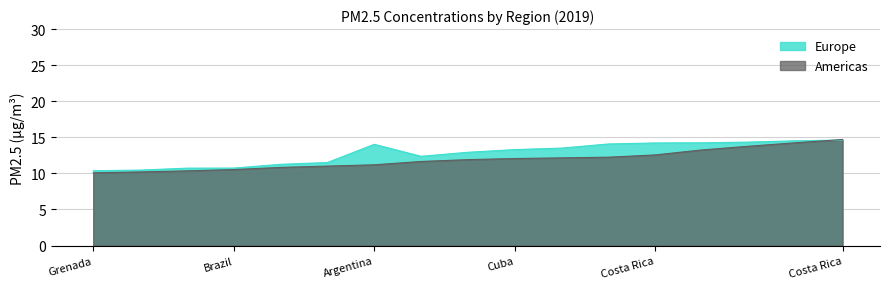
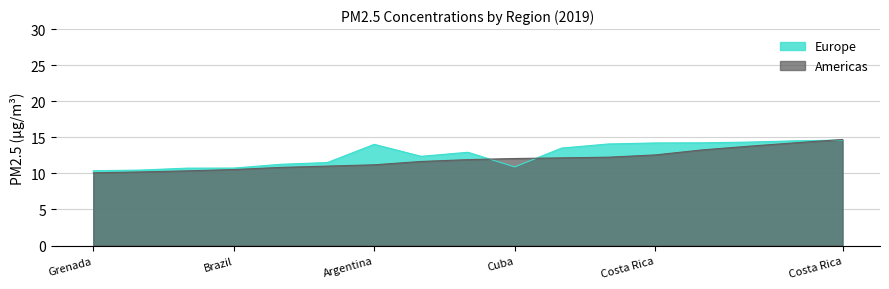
  {
    "Europe": {
      "Argentina": 14,
-     "Cuba": 13
+     "Cuba": 11
    },
    "Americas": {
      "Argentina": 11,
      "Cuba": 12
    }
  }
